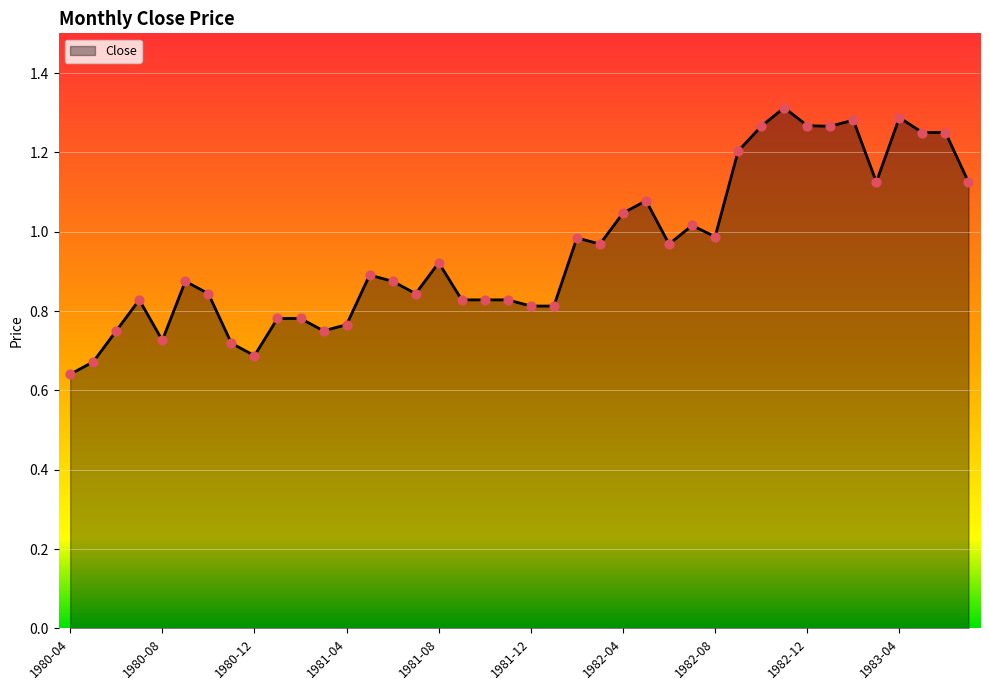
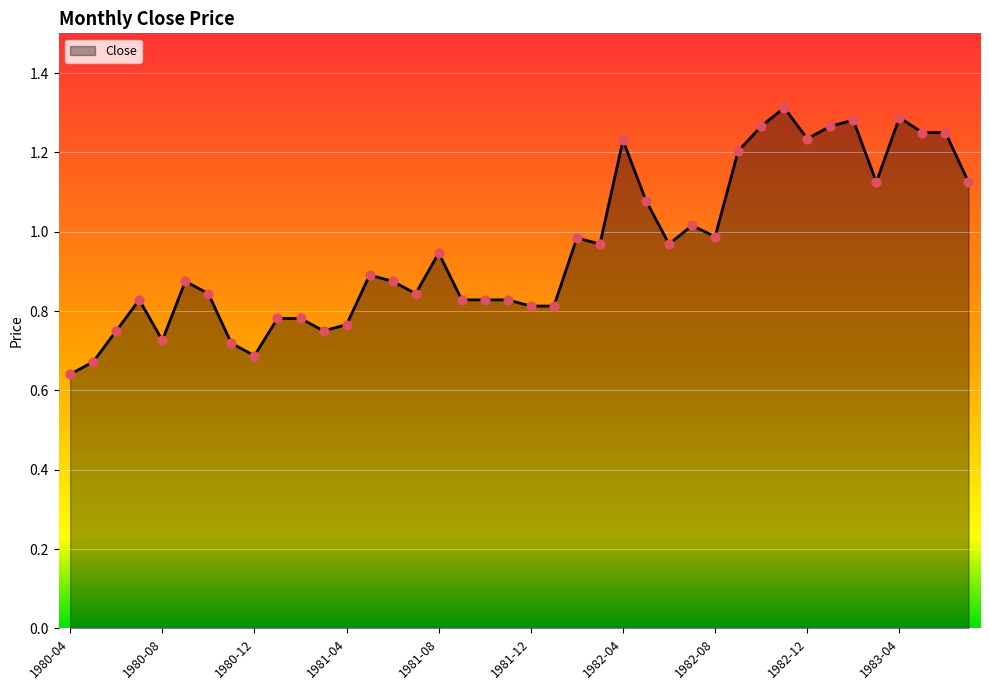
  {
    "1980-04": 0.64,
    "1980-08": 0.73,
    "1980-12": 0.69,
    "1981-04": 0.77,
-   "1981-08": 0.92,
+   "1981-08": 0.95,
    "1981-12": 0.81,
-   "1982-04": 1.05,
+   "1982-04": 1.23,
    "1982-08": 0.99,
-   "1982-12": 1.27,
+   "1982-12": 1.23,
    "1983-04": 1.29
  }
